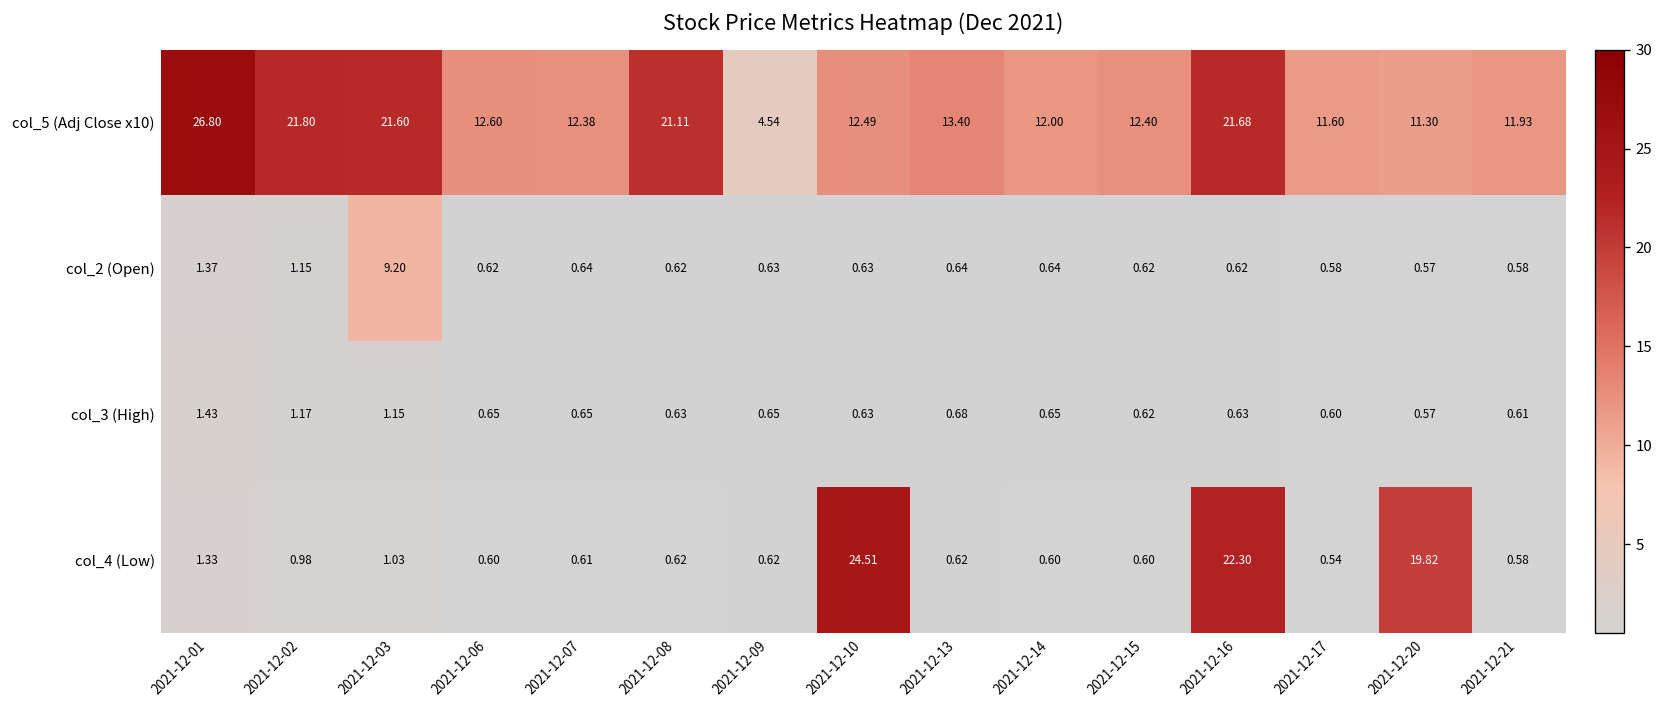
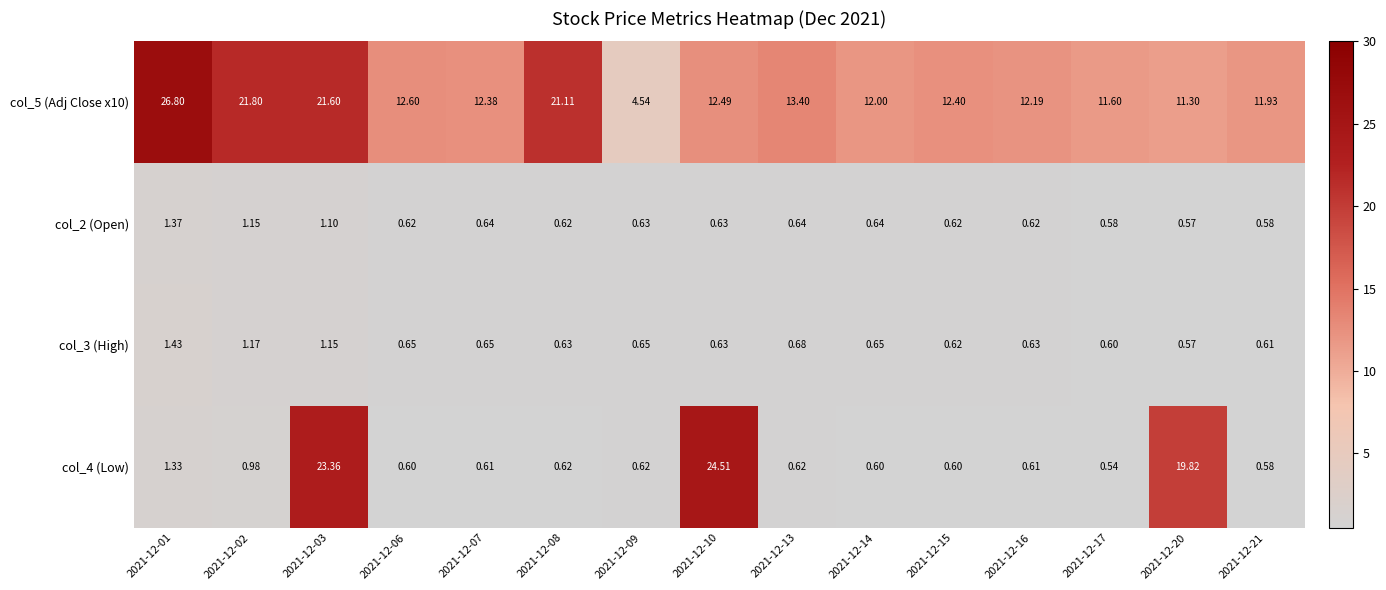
  {
    "col_5 (Adj Close x10)": {
      "2021-12-01": 26.80,
      "2021-12-02": 21.80,
      "2021-12-03": 21.60,
      "2021-12-06": 12.60,
      "2021-12-07": 12.38,
      "2021-12-08": 21.11,
      "2021-12-09": 4.54,
      "2021-12-10": 12.49,
      "2021-12-13": 13.40,
      "2021-12-14": 12.00,
      "2021-12-15": 12.40,
-     "2021-12-16": 21.68,
+     "2021-12-16": 12.19,
      "2021-12-17": 11.60,
      "2021-12-20": 11.30,
      "2021-12-21": 11.93
    },
    "col_2 (Open)": {
      "2021-12-01": 1.37,
      "2021-12-02": 1.15,
-     "2021-12-03": 9.20,
+     "2021-12-03": 1.10,
      "2021-12-06": 0.62,
      "2021-12-07": 0.64,
      "2021-12-08": 0.62,
      "2021-12-09": 0.63,
      "2021-12-10": 0.63,
      "2021-12-13": 0.64,
      "2021-12-14": 0.64,
      "2021-12-15": 0.62,
      "2021-12-16": 0.62,
      "2021-12-17": 0.58,
      "2021-12-20": 0.57,
      "2021-12-21": 0.58
    },
    "col_3 (High)": {
      "2021-12-01": 1.43,
      "2021-12-02": 1.17,
      "2021-12-03": 1.15,
      "2021-12-06": 0.65,
      "2021-12-07": 0.65,
      "2021-12-08": 0.63,
      "2021-12-09": 0.65,
      "2021-12-10": 0.63,
      "2021-12-13": 0.68,
      "2021-12-14": 0.65,
      "2021-12-15": 0.62,
      "2021-12-16": 0.63,
      "2021-12-17": 0.60,
      "2021-12-20": 0.57,
      "2021-12-21": 0.61
    },
    "col_4 (Low)": {
      "2021-12-01": 1.33,
      "2021-12-02": 0.98,
-     "2021-12-03": 1.03,
+     "2021-12-03": 23.36,
      "2021-12-06": 0.60,
      "2021-12-07": 0.61,
      "2021-12-08": 0.62,
      "2021-12-09": 0.62,
      "2021-12-10": 24.51,
      "2021-12-13": 0.62,
      "2021-12-14": 0.60,
      "2021-12-15": 0.60,
-     "2021-12-16": 22.30,
+     "2021-12-16": 0.61,
      "2021-12-17": 0.54,
      "2021-12-20": 19.82,
      "2021-12-21": 0.58
    }
  }
